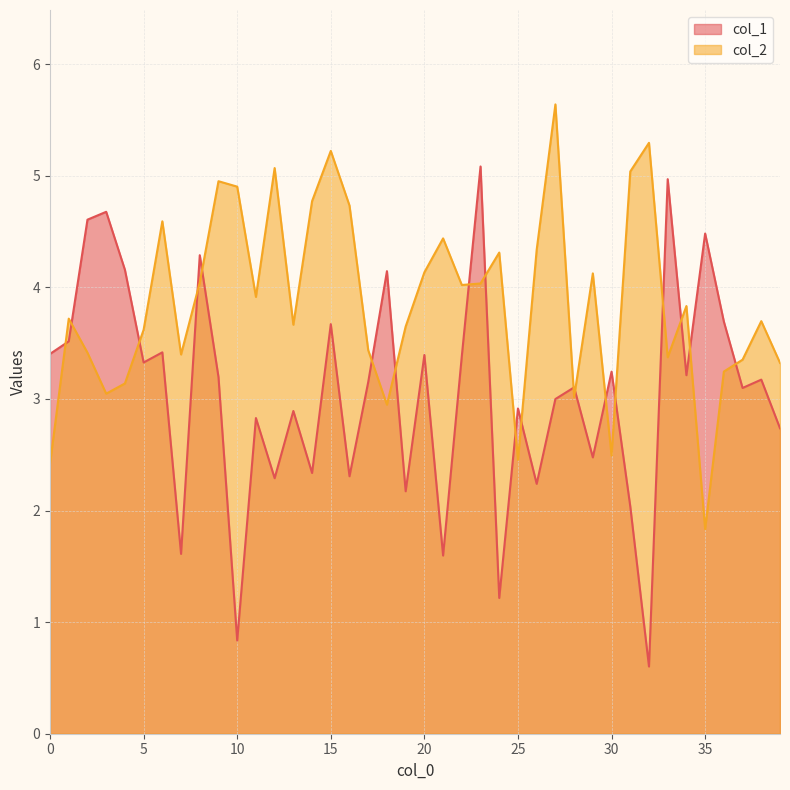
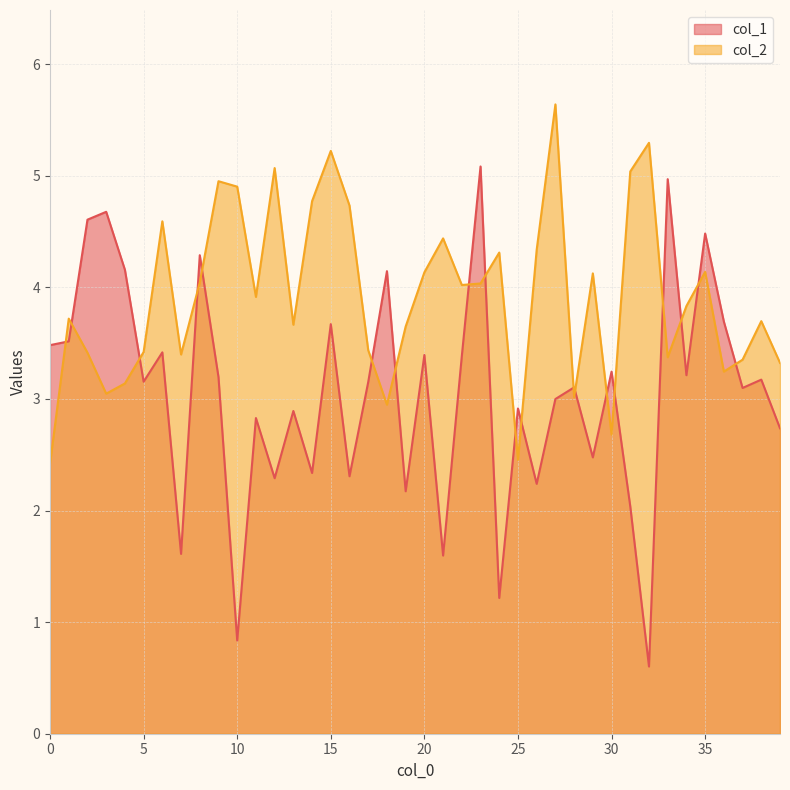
  {
    "col_1": {
-     "0": 3.40,
-     "5": 3.33,
+     "0": 3.48,
+     "5": 3.15,
      "10": 0.84,
      "15": 3.67,
      "20": 3.39,
      "25": 2.91,
      "30": 3.24,
      "35": 4.48
    },
    "col_2": {
      "0": 2.42,
-     "5": 3.62,
+     "5": 3.42,
      "10": 4.90,
      "15": 5.22,
      "20": 4.13,
      "25": 2.45,
-     "30": 2.49,
-     "35": 1.83
+     "30": 2.68,
+     "35": 4.14
    }
  }
